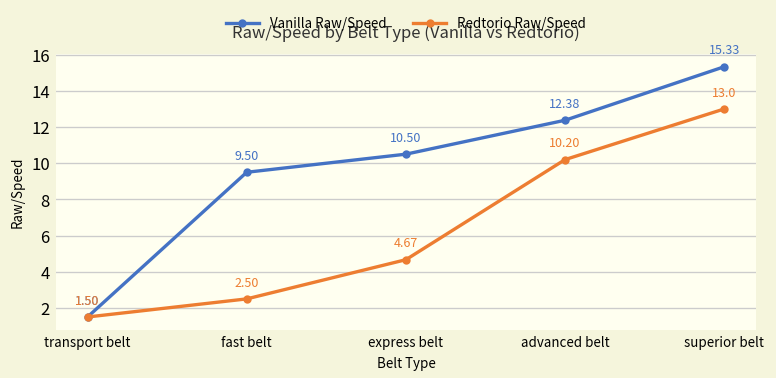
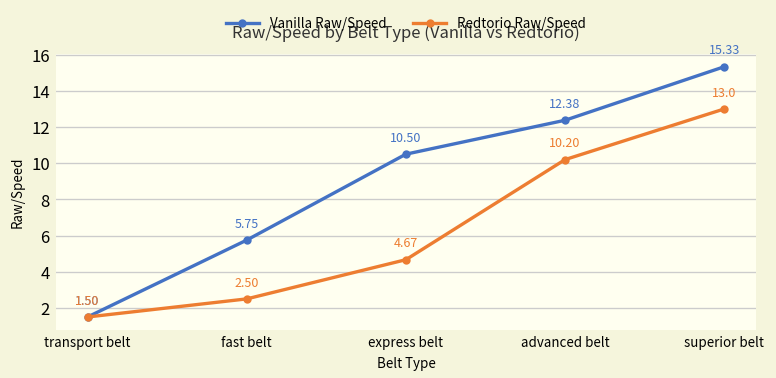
  {
    "Vanilla Raw/Speed": {
-     "fast belt": 9.50,
+     "fast belt": 5.75,
      "express belt": 10.50,
      "advanced belt": 12.38,
      "superior belt": 15.33
    },
    "Redtorio Raw/Speed": {
      "fast belt": 2.50,
      "express belt": 4.67,
      "advanced belt": 10.20,
      "superior belt": 13.0
    }
  }
